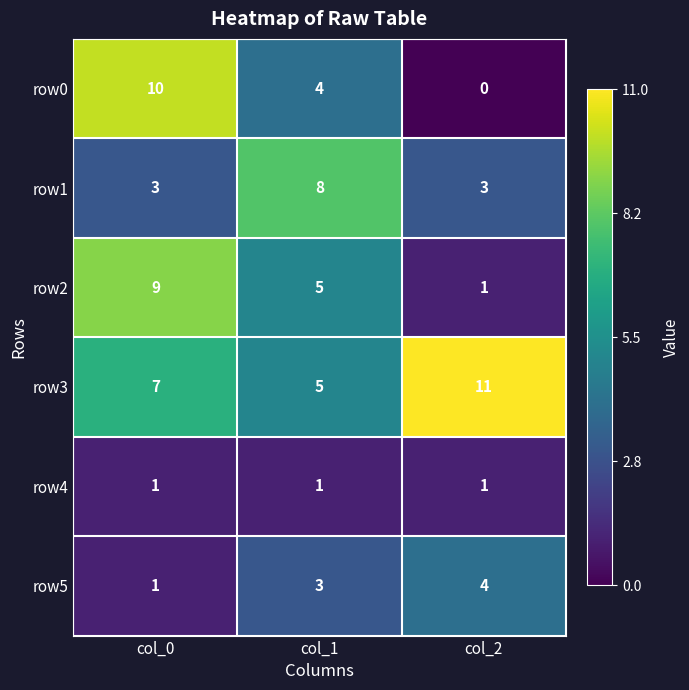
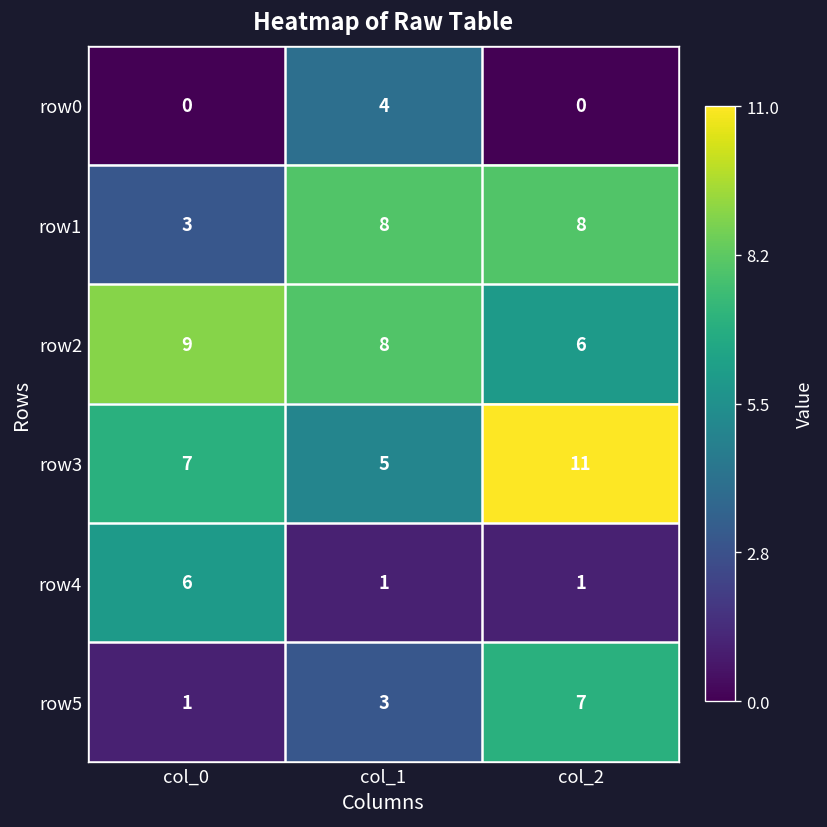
  {
    "row0": {
-     "col_0": 10,
+     "col_0": 0,
      "col_1": 4,
      "col_2": 0
    },
    "row1": {
      "col_0": 3,
      "col_1": 8,
-     "col_2": 3
+     "col_2": 8
    },
    "row2": {
      "col_0": 9,
-     "col_1": 5,
-     "col_2": 1
+     "col_1": 8,
+     "col_2": 6
    },
    "row3": {
      "col_0": 7,
      "col_1": 5,
      "col_2": 11
    },
    "row4": {
-     "col_0": 1,
+     "col_0": 6,
      "col_1": 1,
      "col_2": 1
    },
    "row5": {
      "col_0": 1,
      "col_1": 3,
-     "col_2": 4
+     "col_2": 7
    }
  }
